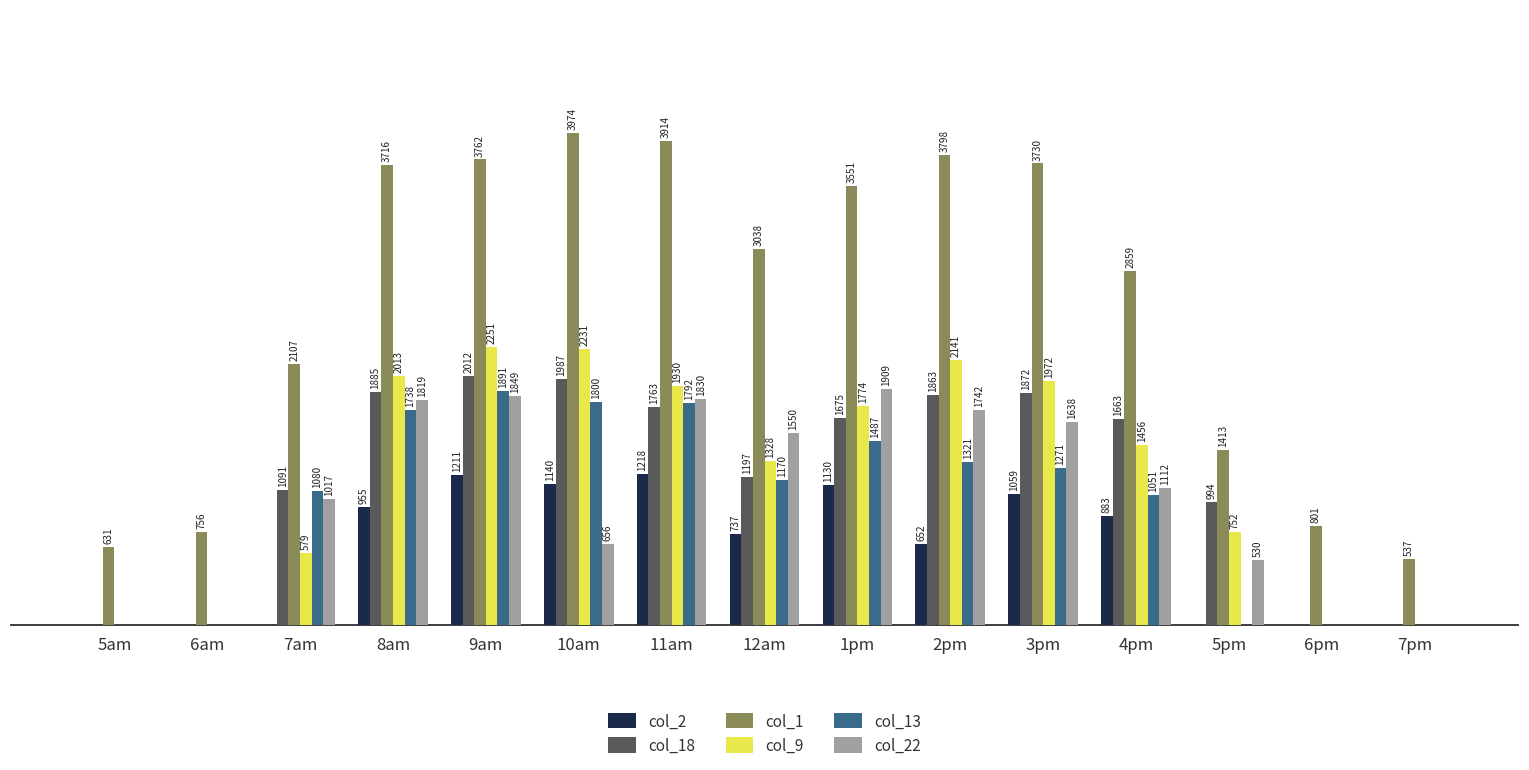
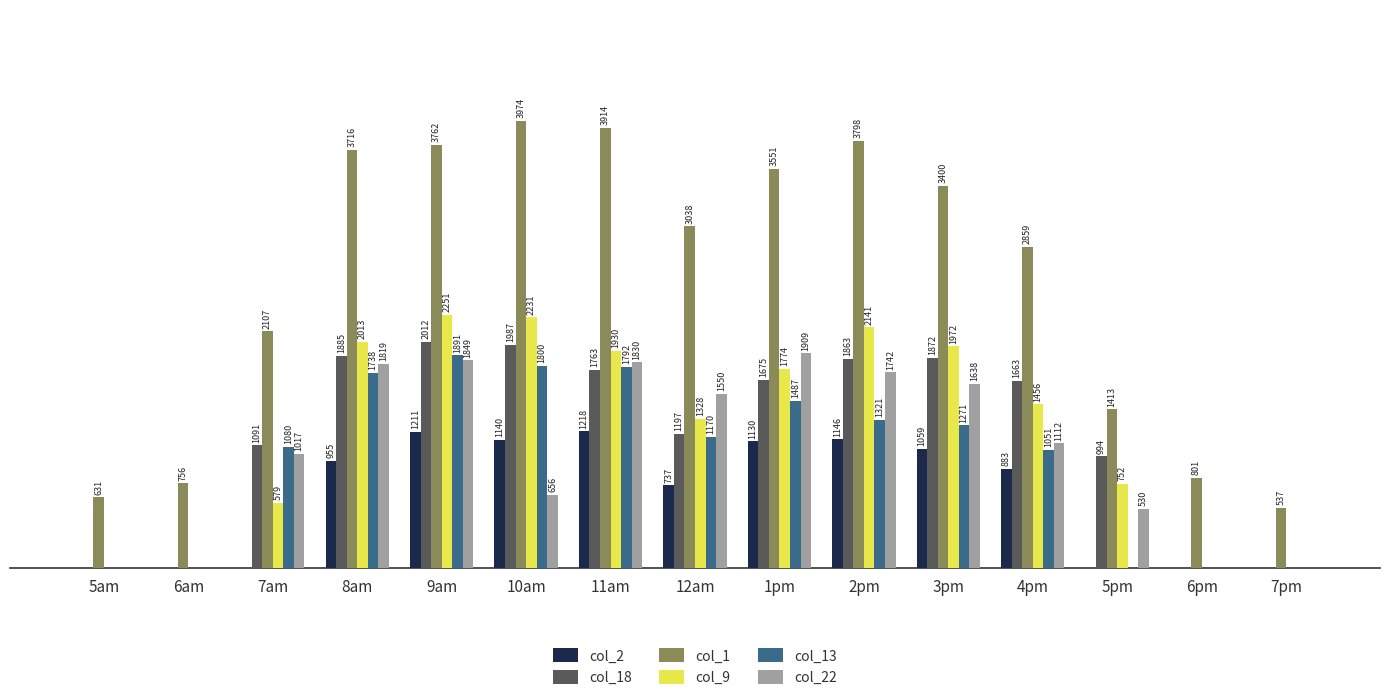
  {
    "col_2": {
      "8am": 955,
      "9am": 1211,
      "10am": 1140,
      "11am": 1218,
      "12am": 737,
      "1pm": 1130,
-     "2pm": 652,
+     "2pm": 1146,
      "3pm": 1059,
      "4pm": 883
    },
    "col_18": {
      "7am": 1091,
      "8am": 1885,
      "9am": 2012,
      "10am": 1987,
      "11am": 1763,
      "12am": 1197,
      "1pm": 1675,
      "2pm": 1863,
      "3pm": 1872,
      "4pm": 1663,
      "5pm": 994
    },
    "col_1": {
      "5am": 631,
      "6am": 756,
      "7am": 2107,
      "8am": 3716,
      "9am": 3762,
      "10am": 3974,
      "11am": 3914,
      "12am": 3038,
      "1pm": 3551,
      "2pm": 3798,
-     "3pm": 3730,
+     "3pm": 3400,
      "4pm": 2859,
      "5pm": 1413,
      "6pm": 801,
      "7pm": 537
    },
    "col_9": {
      "7am": 579,
      "8am": 2013,
      "9am": 2251,
      "10am": 2231,
      "11am": 1930,
      "12am": 1328,
      "1pm": 1774,
      "2pm": 2141,
      "3pm": 1972,
      "4pm": 1456,
      "5pm": 752
    },
    "col_13": {
      "7am": 1080,
      "8am": 1738,
      "9am": 1891,
      "10am": 1800,
      "11am": 1792,
      "12am": 1170,
      "1pm": 1487,
      "2pm": 1321,
      "3pm": 1271,
      "4pm": 1051
    },
    "col_22": {
      "7am": 1017,
      "8am": 1819,
      "9am": 1849,
      "10am": 656,
      "11am": 1830,
      "12am": 1550,
      "1pm": 1909,
      "2pm": 1742,
      "3pm": 1638,
      "4pm": 1112,
      "5pm": 530
    }
  }
